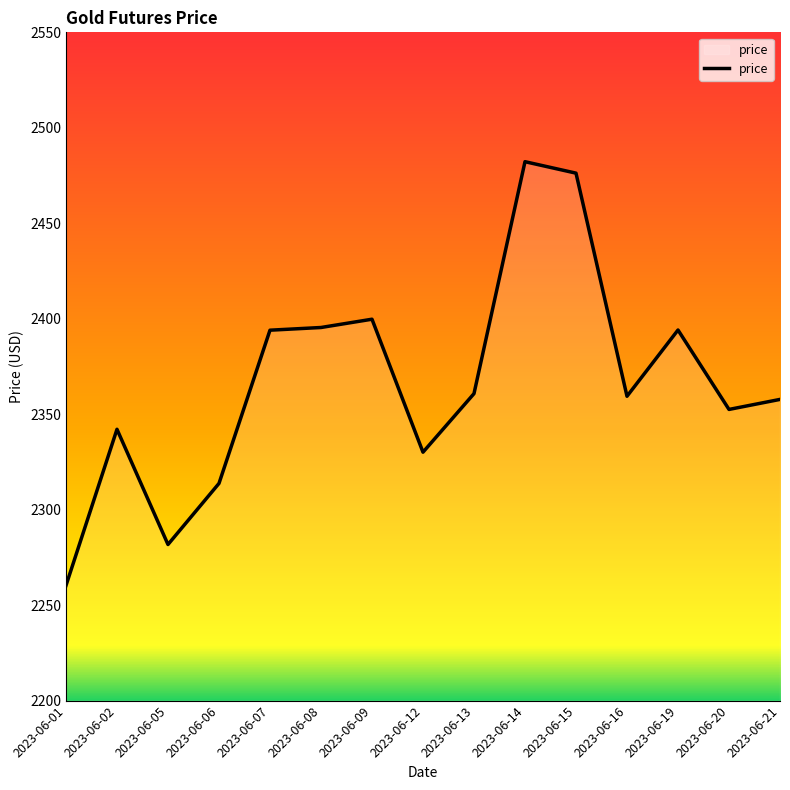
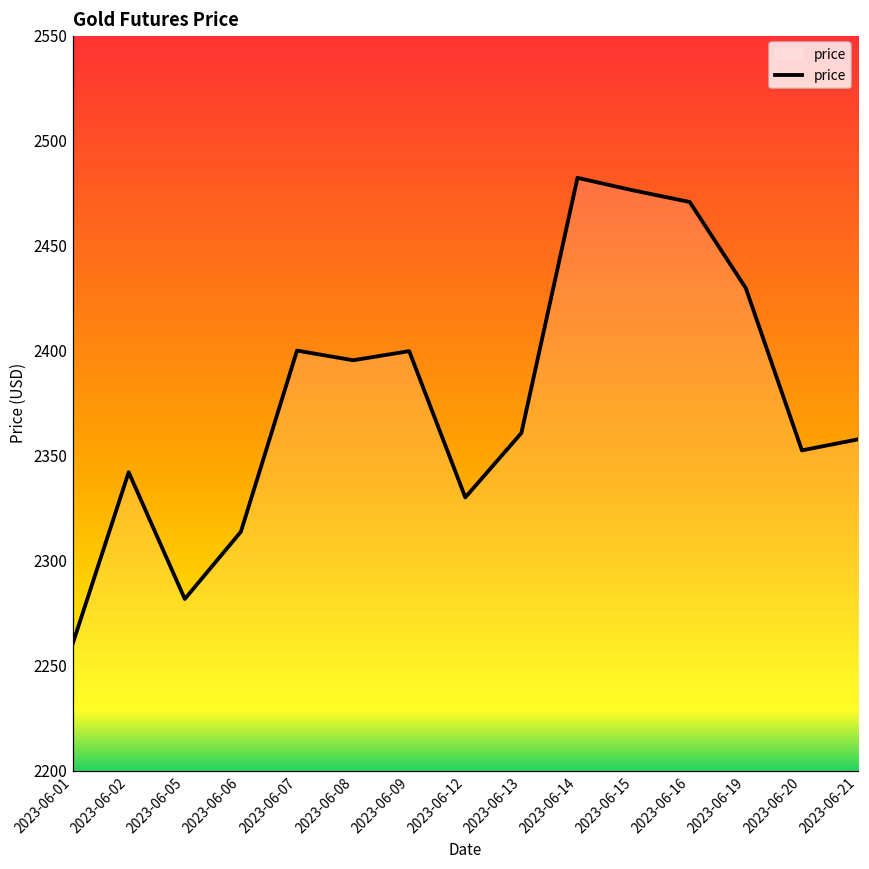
  {
    "2023-06-01": 2260,
    "2023-06-02": 2342,
    "2023-06-05": 2282,
    "2023-06-06": 2314,
-   "2023-06-07": 2394,
+   "2023-06-07": 2400,
    "2023-06-08": 2395,
    "2023-06-09": 2400,
    "2023-06-12": 2330,
    "2023-06-13": 2361,
    "2023-06-14": 2482,
    "2023-06-15": 2476,
-   "2023-06-16": 2359,
-   "2023-06-19": 2394,
+   "2023-06-16": 2471,
+   "2023-06-19": 2430,
    "2023-06-20": 2353,
    "2023-06-21": 2358
  }
